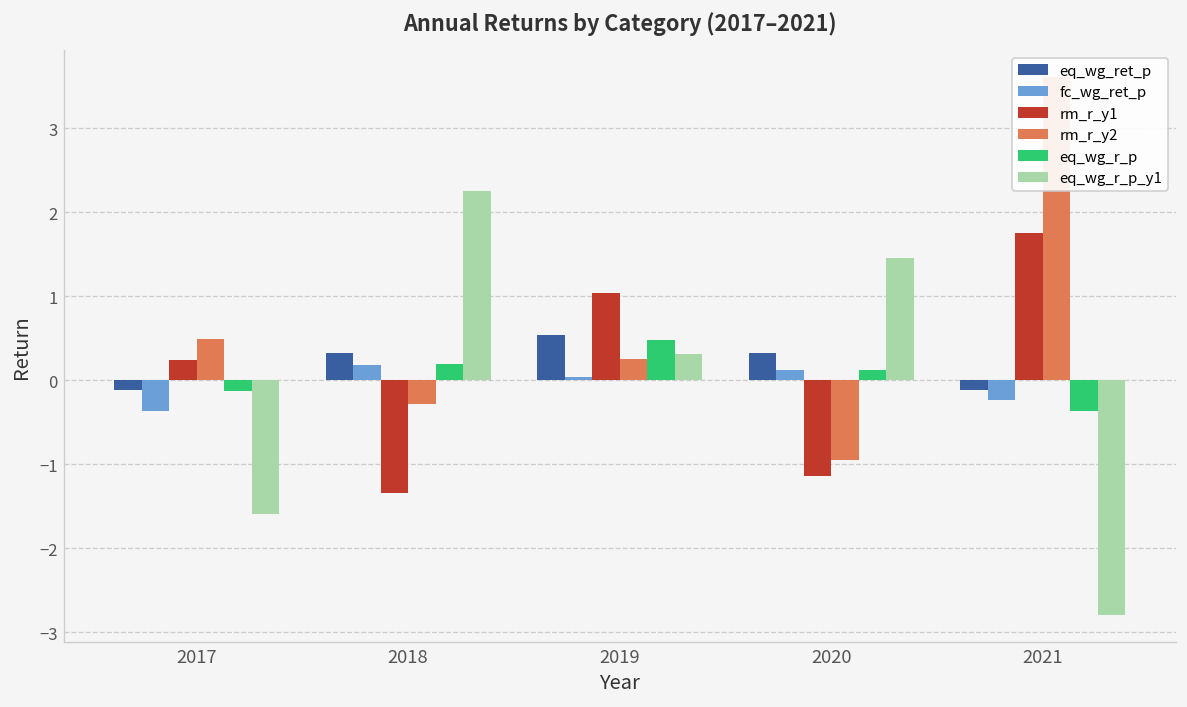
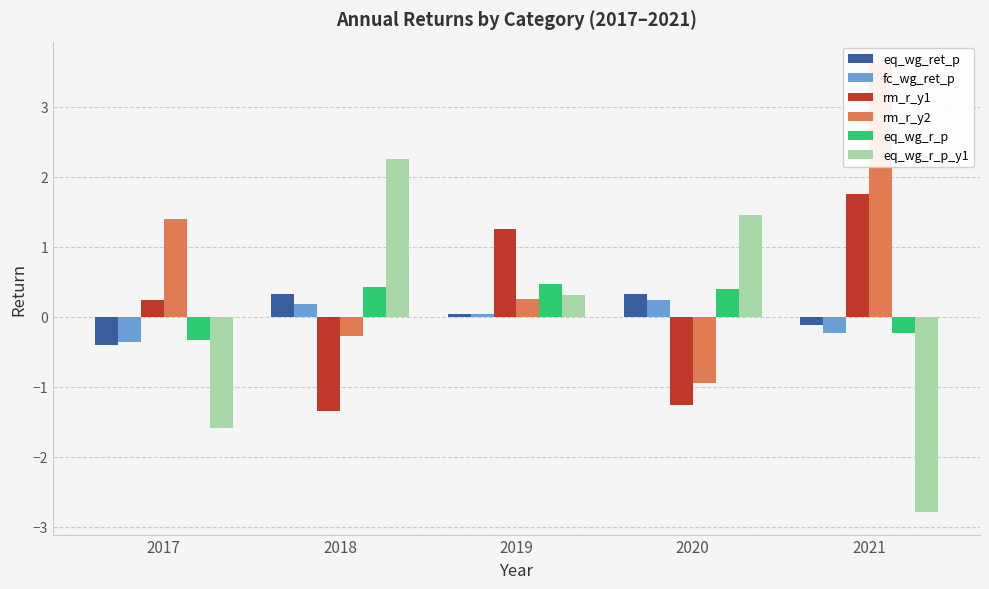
  {
    "eq_wg_ret_p": {
-     "2017": -0.1,
+     "2017": -0.4,
      "2018": 0.3,
-     "2019": 0.5,
+     "2019": 0.0,
      "2020": 0.3,
      "2021": -0.1
    },
    "fc_wg_ret_p": {
      "2017": -0.4,
      "2018": 0.2,
      "2019": 0.0,
-     "2020": 0.1,
+     "2020": 0.2,
      "2021": -0.2
    },
    "rm_r_y1": {
      "2017": 0.2,
      "2018": -1.3,
-     "2019": 1.0,
-     "2020": -1.1,
+     "2019": 1.3,
+     "2020": -1.3,
      "2021": 1.8
    },
    "rm_r_y2": {
-     "2017": 0.5,
+     "2017": 1.4,
      "2018": -0.3,
      "2019": 0.3,
      "2020": -1.0
    },
    "eq_wg_r_p": {
-     "2017": -0.1,
-     "2018": 0.2,
+     "2017": -0.3,
+     "2018": 0.4,
      "2019": 0.5,
-     "2020": 0.1,
-     "2021": -0.4
+     "2020": 0.4,
+     "2021": -0.2
    },
    "eq_wg_r_p_y1": {
      "2017": -1.6,
      "2018": 2.3,
      "2019": 0.3,
      "2020": 1.4,
      "2021": -2.8
    }
  }
